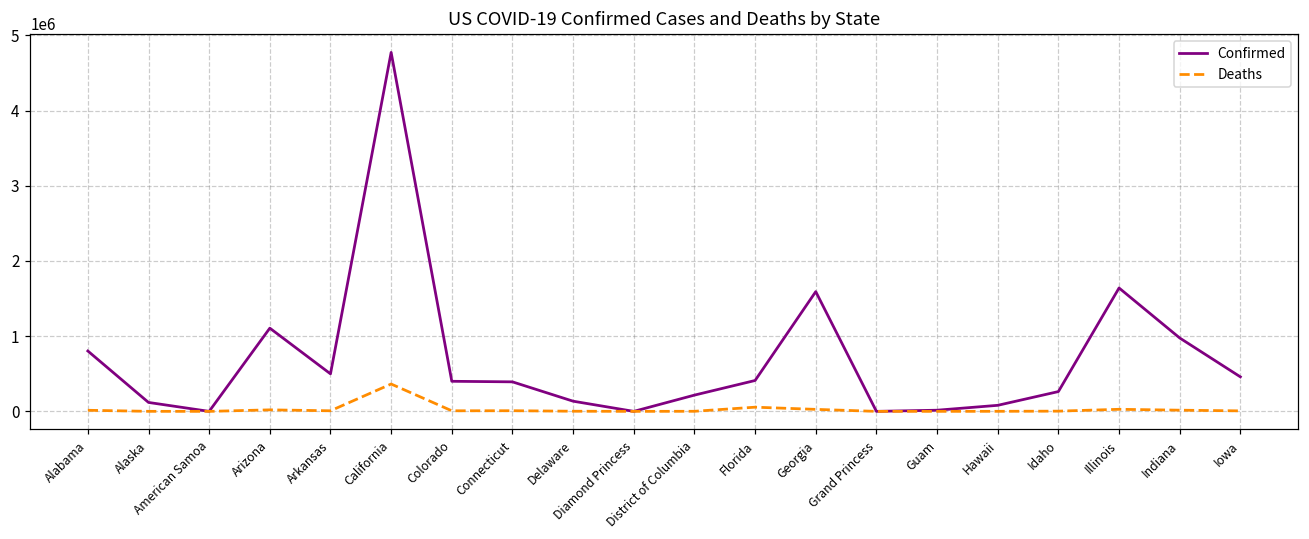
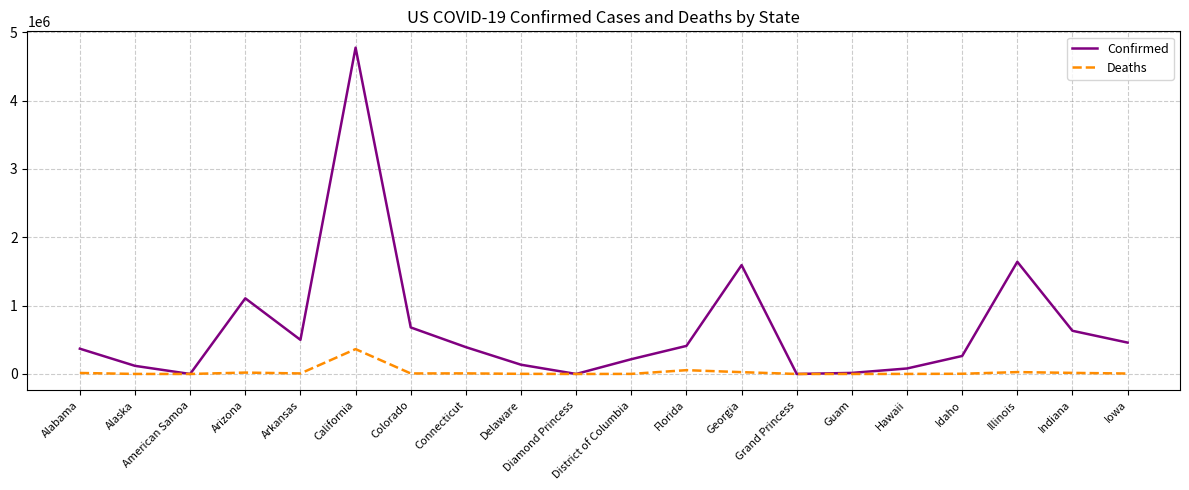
  {
    "Confirmed": {
-     "Alabama": 800000,
+     "Alabama": 400000,
      "Alaska": 100000,
      "Arizona": 1100000,
      "Arkansas": 500000,
      "California": 4800000,
-     "Colorado": 400000,
+     "Colorado": 700000,
      "Connecticut": 400000,
      "Delaware": 100000,
      "District of Columbia": 200000,
      "Florida": 400000,
      "Georgia": 1600000,
      "Hawaii": 100000,
      "Idaho": 300000,
      "Illinois": 1600000,
-     "Indiana": 1000000,
+     "Indiana": 600000,
      "Iowa": 500000
    },
    "Deaths": {
      "Alabama": 0,
      "Alaska": 0,
      "Arizona": 0,
      "Arkansas": 0,
      "California": 400000,
      "Colorado": 0,
      "Connecticut": 0,
      "Delaware": 0,
      "District of Columbia": 0,
      "Florida": 100000,
      "Georgia": 0,
      "Hawaii": 0,
      "Idaho": 0,
      "Illinois": 0,
      "Indiana": 0,
      "Iowa": 0
    }
  }
